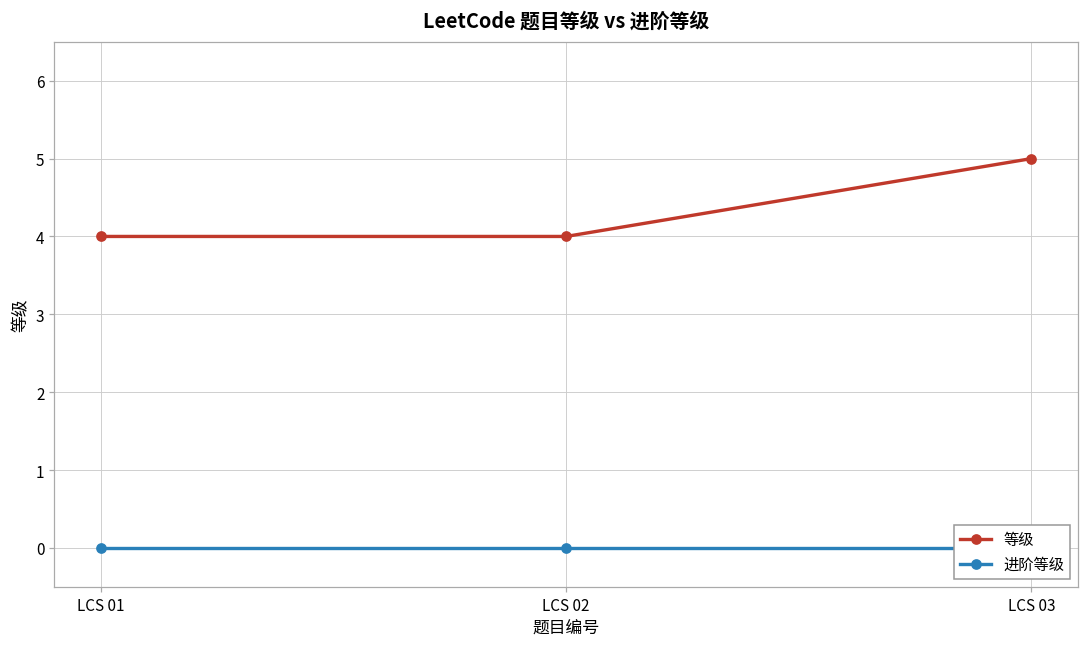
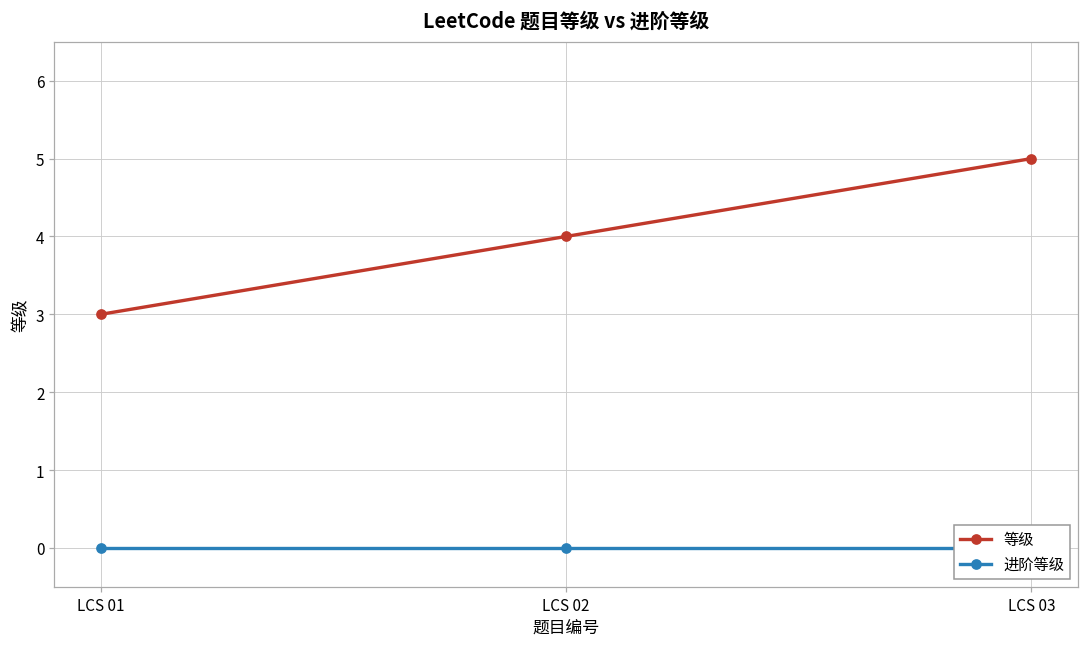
  {
    "等级": {
-     "LCS 01": 4,
+     "LCS 01": 3,
      "LCS 02": 4,
      "LCS 03": 5
    },
    "进阶等级": {
      "LCS 01": 0,
      "LCS 02": 0
    }
  }
